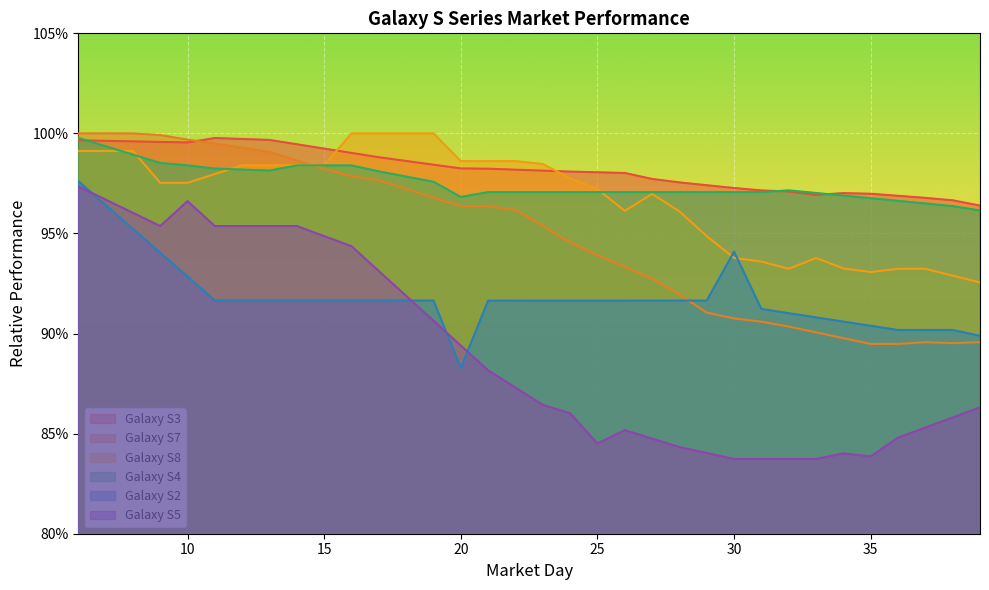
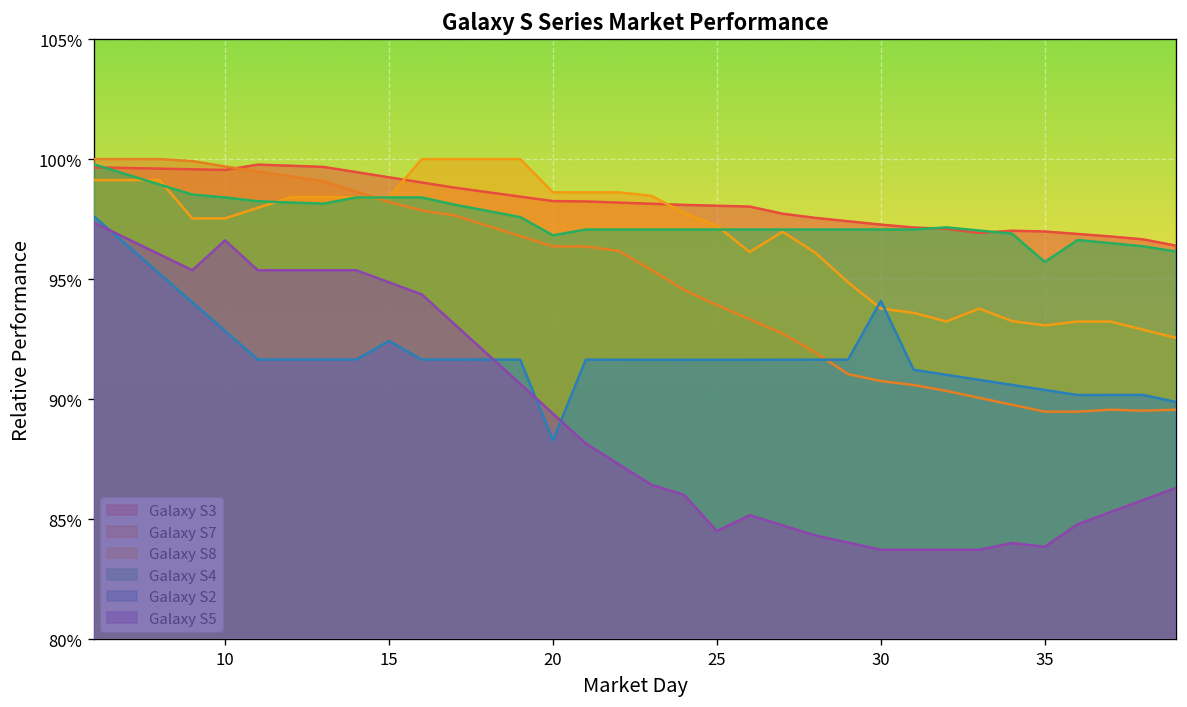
  {
    "Galaxy S4": {
      "10": "98.4%",
      "20": "96.8%",
      "25": "97.1%",
      "30": "97.1%",
-     "35": "96.8%"
+     "35": "95.7%"
    },
    "Galaxy S2": {
      "10": "92.8%",
-     "15": "91.7%",
+     "15": "92.4%",
      "20": "88.3%",
      "25": "91.6%",
      "30": "94.1%",
      "35": "90.4%"
    },
    "Galaxy S5": {
      "10": "96.6%",
      "15": "94.9%",
      "20": "89.4%",
      "25": "84.5%",
      "30": "83.7%",
      "35": "83.9%"
    }
  }
